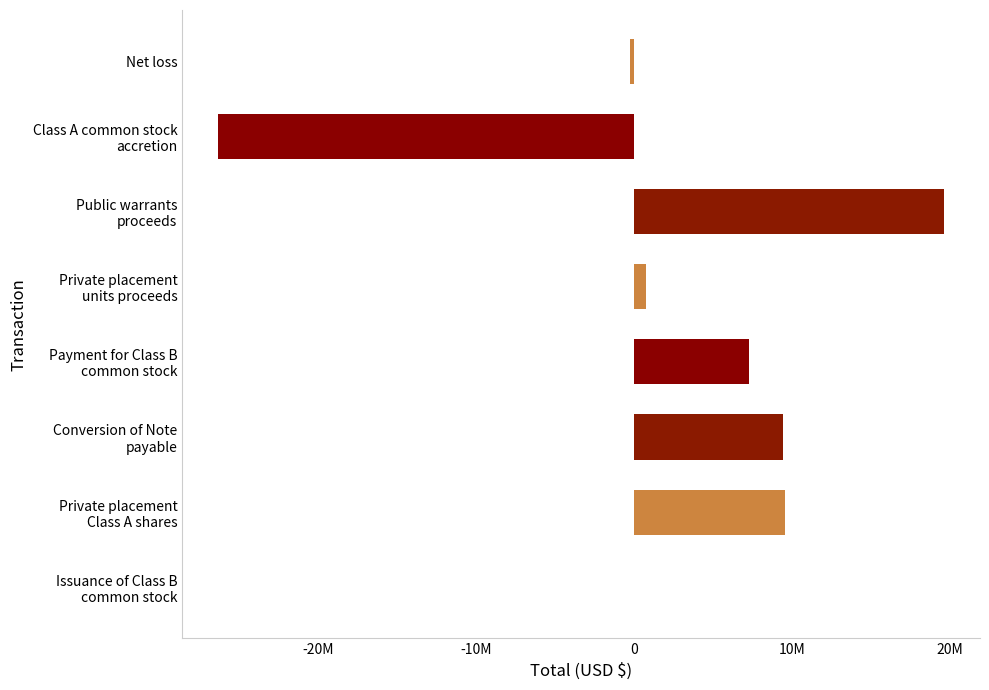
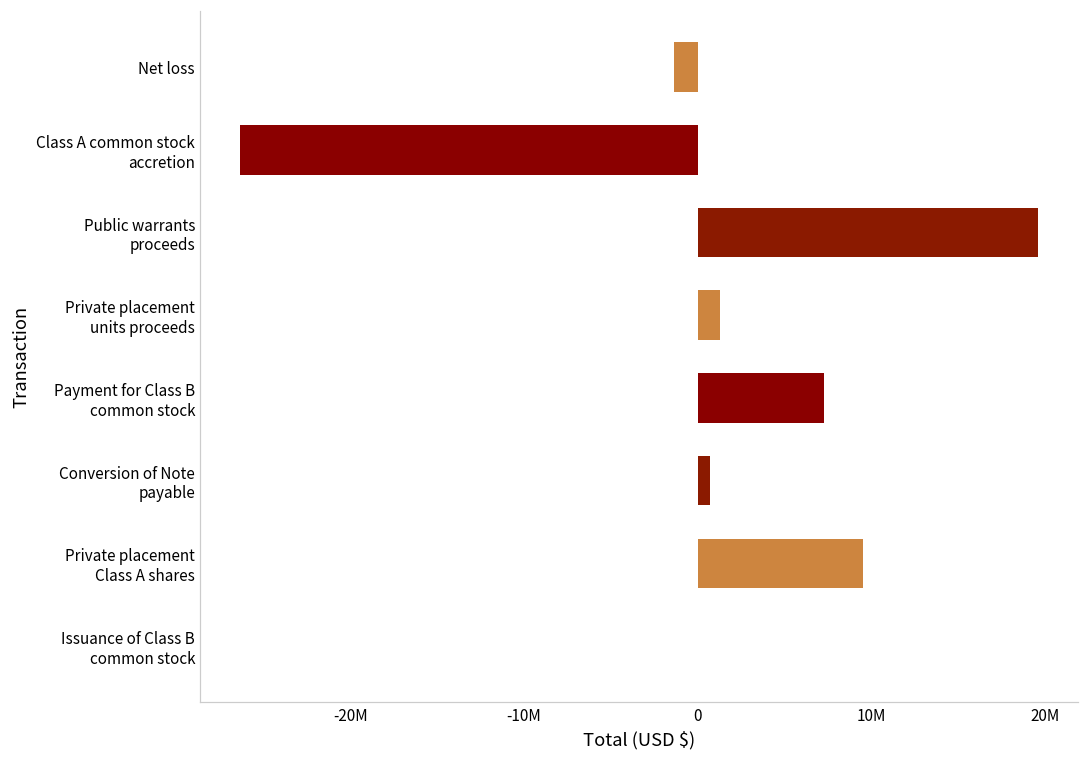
  {
-   "Net loss": -200000,
+   "Net loss": -1300000,
    "Class A common stock accretion": -26400000,
    "Public warrants proceeds": 19600000,
-   "Private placement units proceeds": 700000,
+   "Private placement units proceeds": 1300000,
    "Payment for Class B common stock": 7300000,
-   "Conversion of Note payable": 9500000,
+   "Conversion of Note payable": 700000,
    "Private placement Class A shares": 9500000
  }
